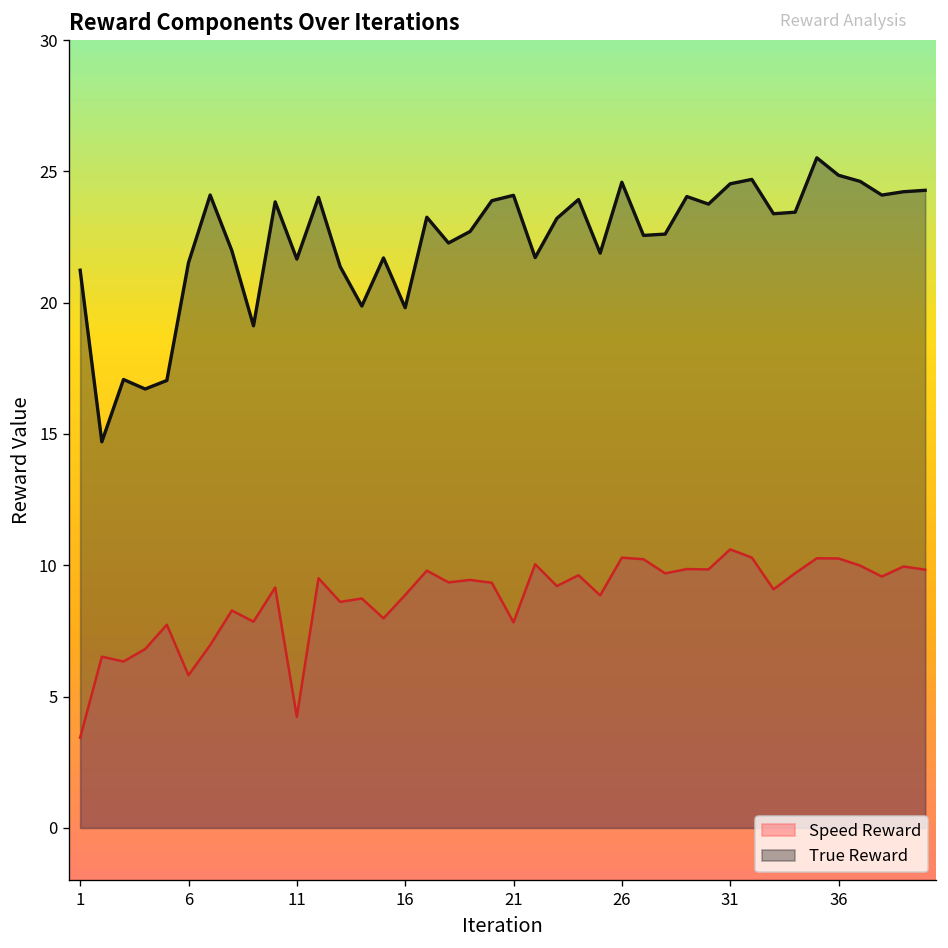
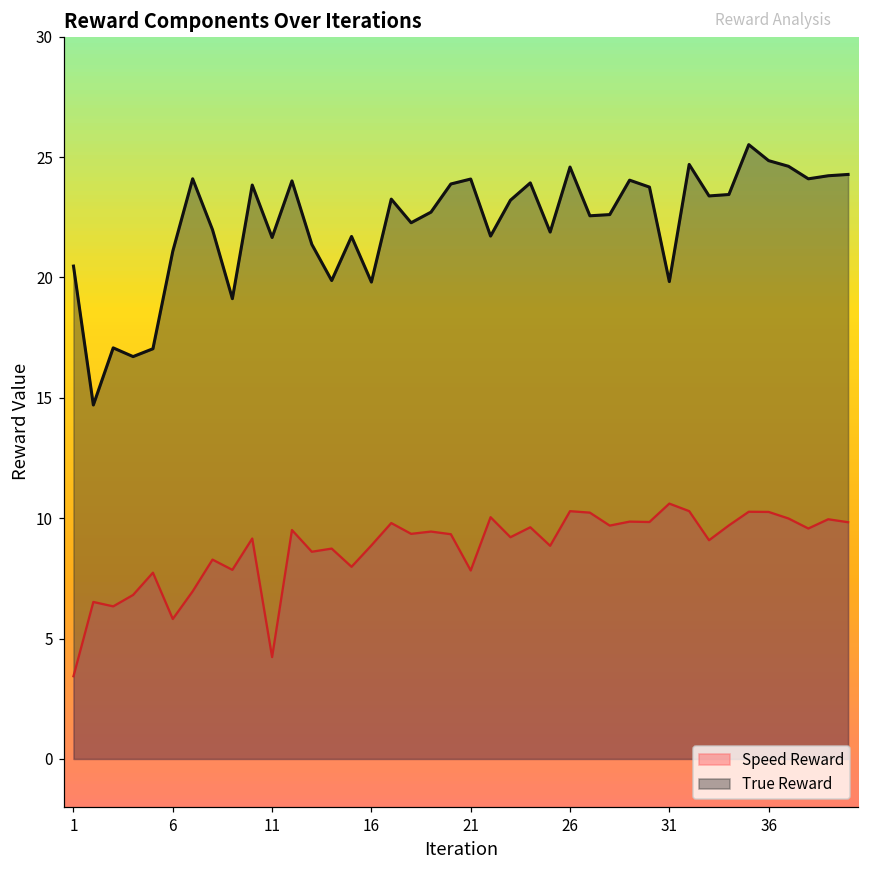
  {
    "Speed Reward": {
      "1": 3.4,
      "6": 5.8,
      "11": 4.2,
      "16": 8.9,
      "21": 7.8,
      "26": 10.3,
      "31": 10.6,
      "36": 10.3
    },
    "True Reward": {
-     "1": 21.2,
-     "6": 21.5,
+     "1": 20.5,
+     "6": 21.1,
      "11": 21.7,
      "16": 19.8,
      "21": 24.1,
      "26": 24.6,
-     "31": 24.5,
+     "31": 19.8,
      "36": 24.9
    }
  }
